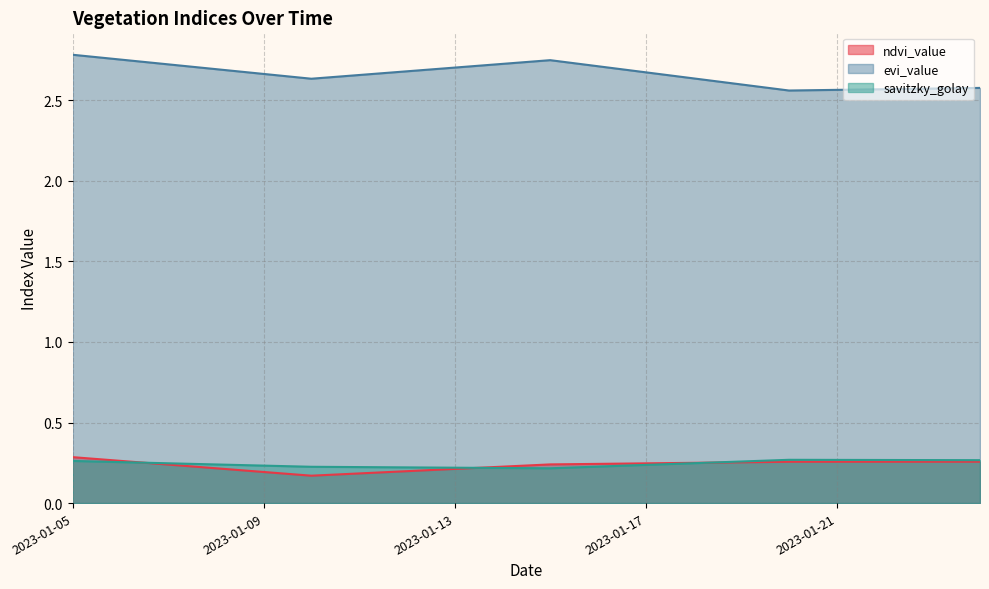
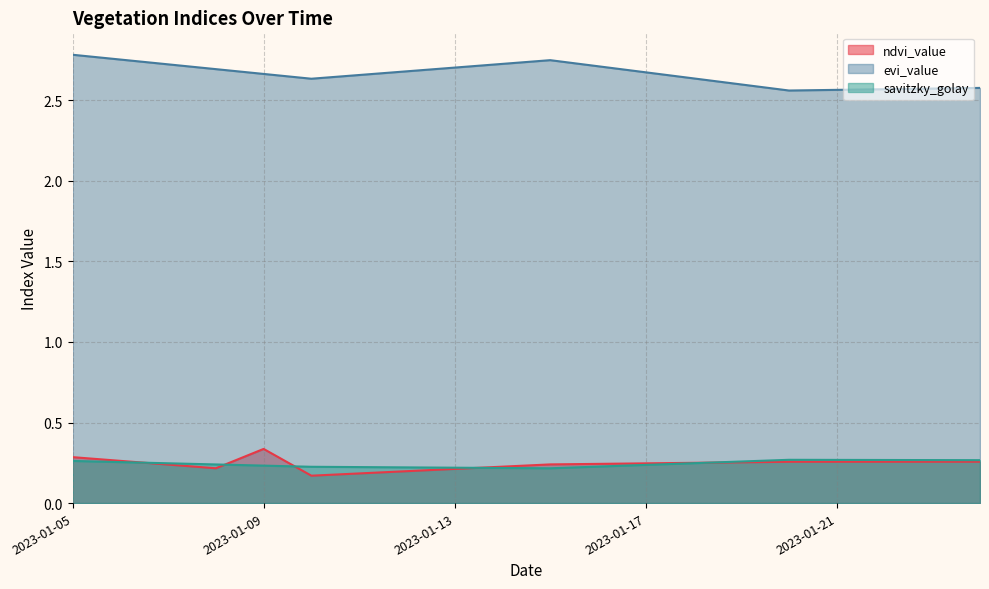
  {
    "ndvi_value": {
      "2023-01-05": 0.29,
-     "2023-01-09": 0.19
+     "2023-01-09": 0.34
    }
  }
